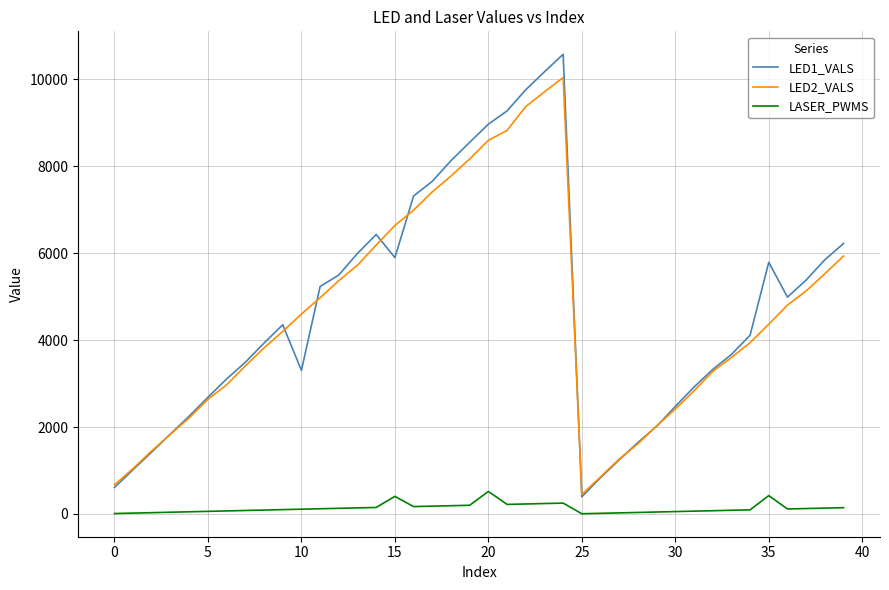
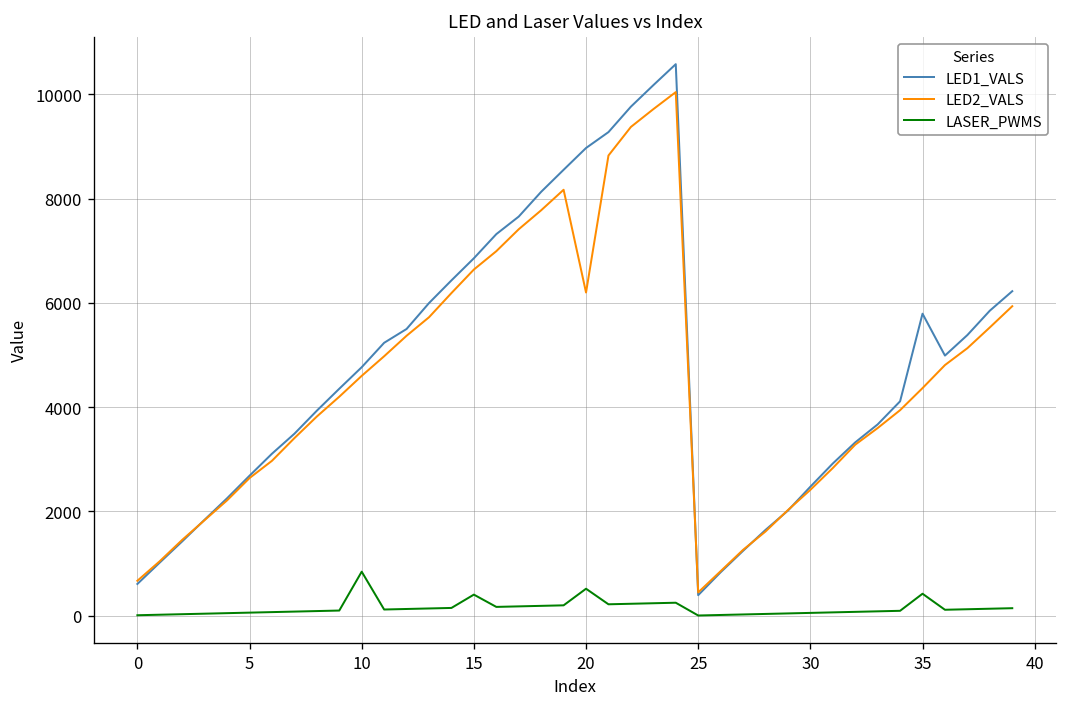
  {
    "LED1_VALS": {
      "0": 600,
-     "10": 3300,
-     "15": 5900,
+     "10": 4800,
+     "15": 6900,
      "20": 9000,
      "30": 2500,
      "35": 5800
    },
    "LED2_VALS": {
      "0": 700,
      "10": 4600,
      "15": 6600,
-     "20": 8600,
+     "20": 6200,
      "30": 2400,
      "35": 4400
    },
    "LASER_PWMS": {
      "0": 0,
      "5": 100,
-     "10": 100,
+     "10": 800,
      "15": 400,
      "20": 500,
      "25": 0,
      "30": 100,
      "35": 400
    }
  }
